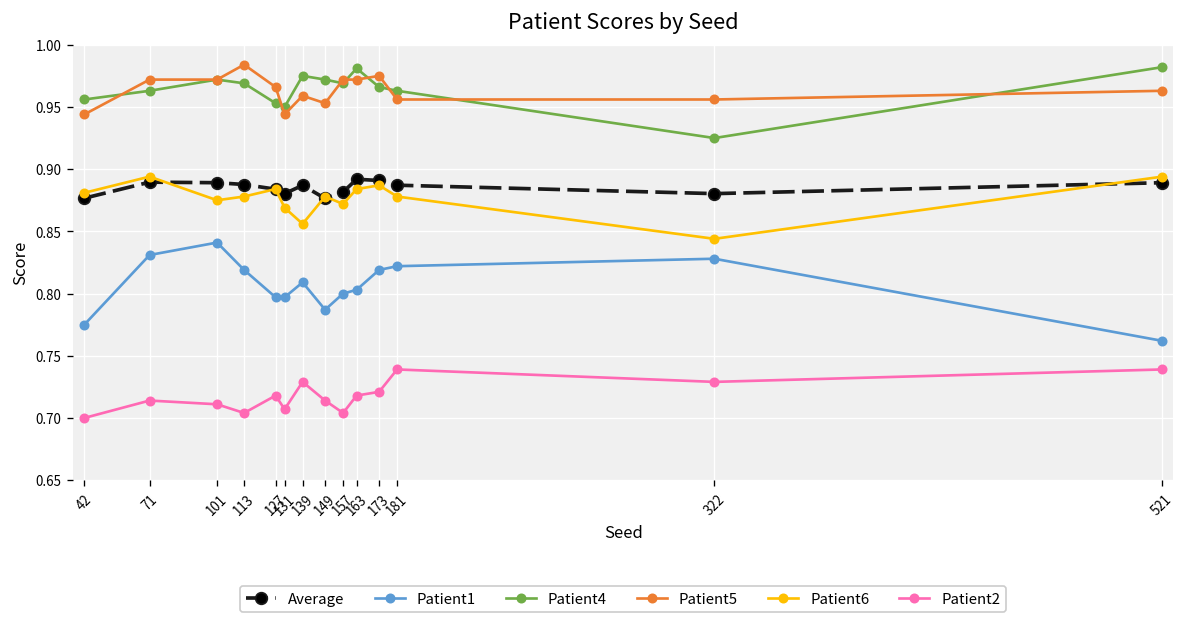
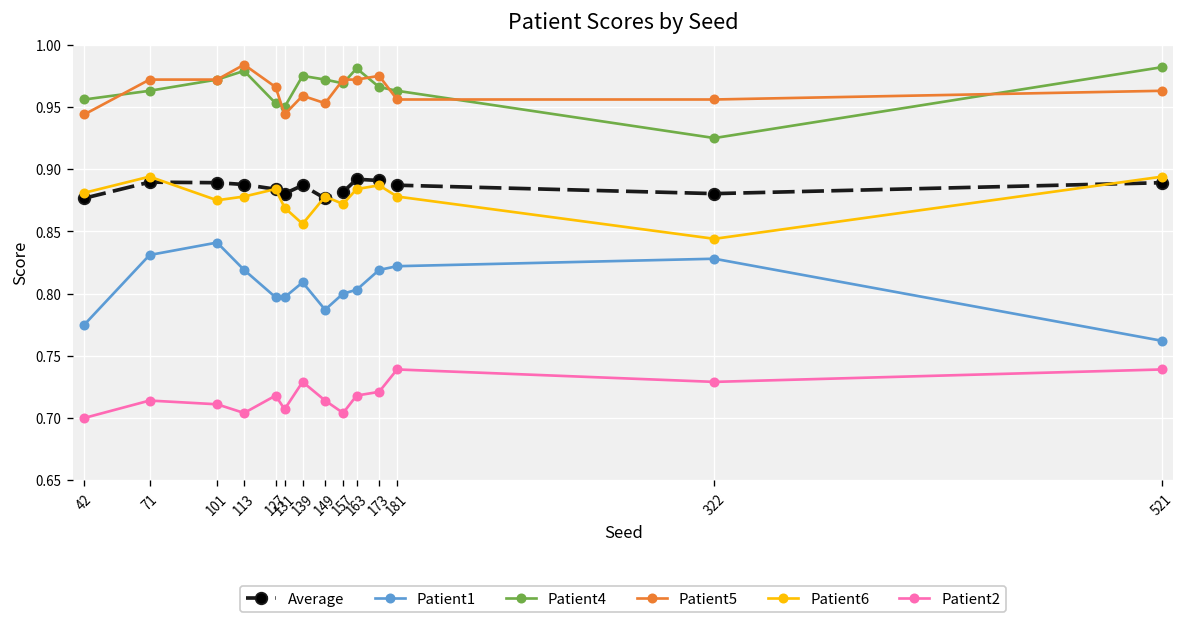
  {
    "Average": {
      "42": 0.877,
      "71": 0.890,
      "101": 0.889,
      "113": 0.888,
      "131": 0.880,
      "139": 0.887,
      "157": 0.882,
      "163": 0.892,
      "173": 0.891,
      "181": 0.887,
      "322": 0.880,
      "521": 0.889
    },
    "Patient1": {
      "42": 0.775,
      "71": 0.831,
      "101": 0.841,
      "113": 0.819,
      "127": 0.797,
      "131": 0.797,
      "139": 0.809,
      "149": 0.787,
      "157": 0.800,
      "163": 0.803,
      "173": 0.819,
      "181": 0.822,
      "322": 0.828,
      "521": 0.762
    },
    "Patient4": {
      "42": 0.956,
      "71": 0.963,
-     "113": 0.969,
+     "113": 0.979,
      "127": 0.953,
      "131": 0.950,
      "139": 0.975,
      "149": 0.972,
      "157": 0.969,
      "163": 0.981,
      "173": 0.966,
      "181": 0.963,
      "322": 0.925,
      "521": 0.982
    },
    "Patient5": {
      "42": 0.944,
      "71": 0.972,
      "113": 0.984,
      "127": 0.966,
      "131": 0.944,
      "139": 0.959,
      "149": 0.953,
      "157": 0.972,
      "163": 0.972,
      "173": 0.975,
      "181": 0.956,
      "322": 0.956,
      "521": 0.963
    },
    "Patient6": {
      "42": 0.881,
      "71": 0.894,
      "101": 0.875,
      "113": 0.878,
      "131": 0.869,
      "139": 0.856,
      "157": 0.872,
      "163": 0.884,
      "173": 0.887,
      "181": 0.878,
      "322": 0.844,
      "521": 0.894
    },
    "Patient2": {
      "42": 0.700,
      "71": 0.714,
      "101": 0.711,
      "113": 0.704,
      "127": 0.718,
      "131": 0.707,
      "139": 0.729,
      "149": 0.714,
      "157": 0.704,
      "163": 0.718,
      "173": 0.721,
      "181": 0.739,
      "322": 0.729,
      "521": 0.739
    }
  }
